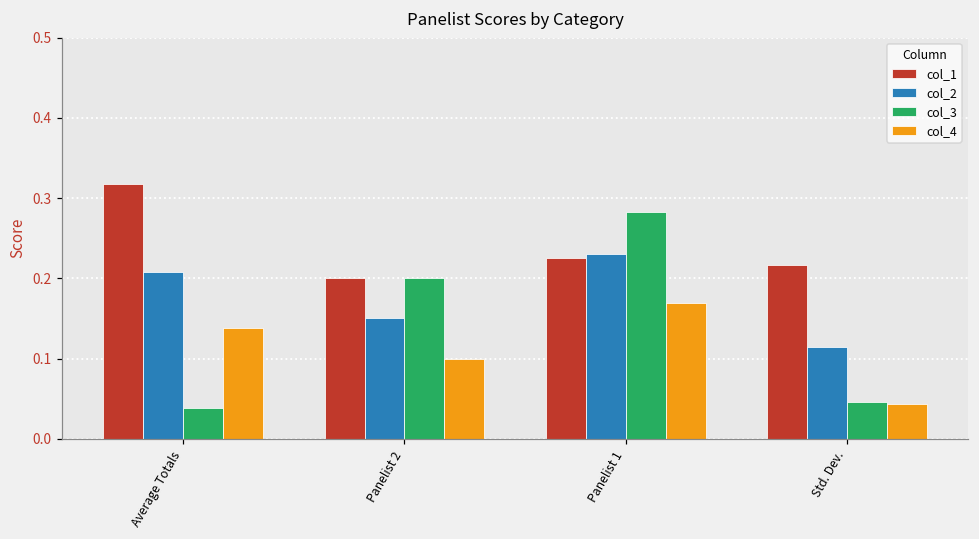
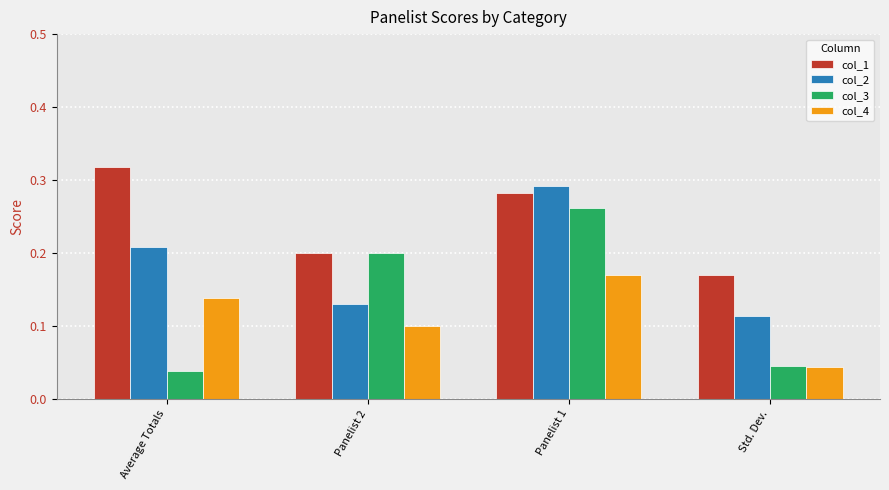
  {
    "col_1": {
      "Average Totals": 0.32,
      "Panelist 2": 0.20,
-     "Panelist 1": 0.22,
-     "Std. Dev.": 0.22
+     "Panelist 1": 0.28,
+     "Std. Dev.": 0.17
    },
    "col_2": {
      "Average Totals": 0.21,
-     "Panelist 2": 0.15,
-     "Panelist 1": 0.23,
+     "Panelist 2": 0.13,
+     "Panelist 1": 0.29,
      "Std. Dev.": 0.11
    },
    "col_3": {
      "Average Totals": 0.04,
      "Panelist 2": 0.20,
-     "Panelist 1": 0.28,
+     "Panelist 1": 0.26,
      "Std. Dev.": 0.05
    },
    "col_4": {
      "Average Totals": 0.14,
      "Panelist 2": 0.10,
      "Panelist 1": 0.17,
      "Std. Dev.": 0.04
    }
  }
